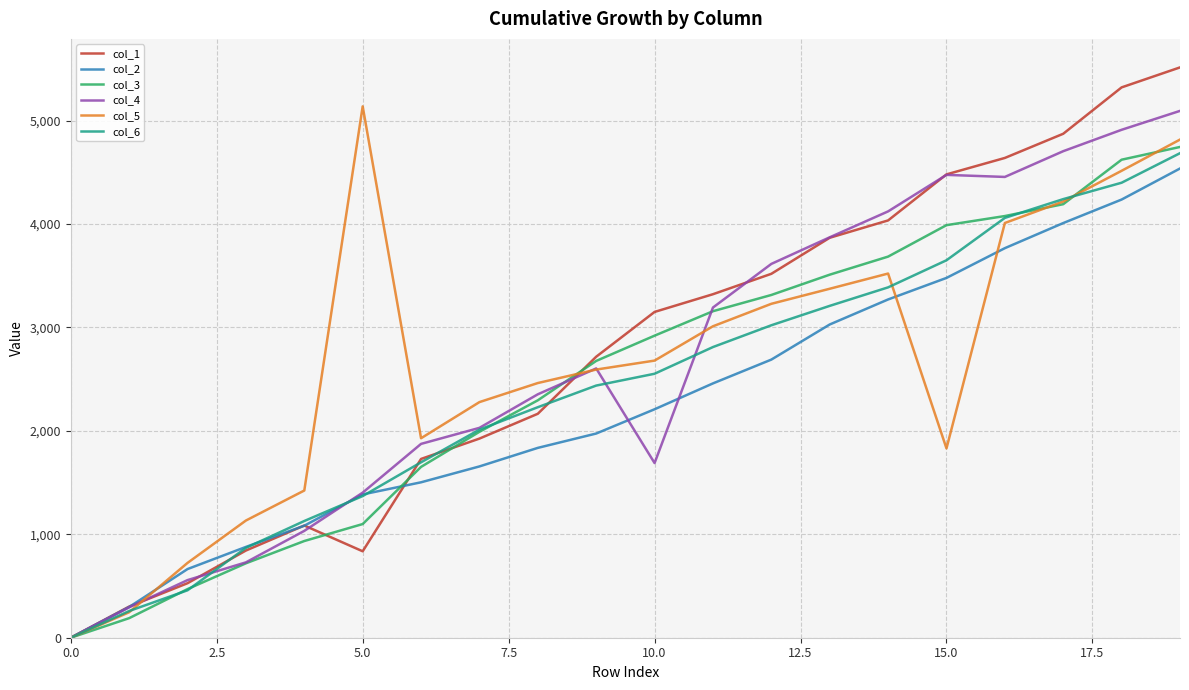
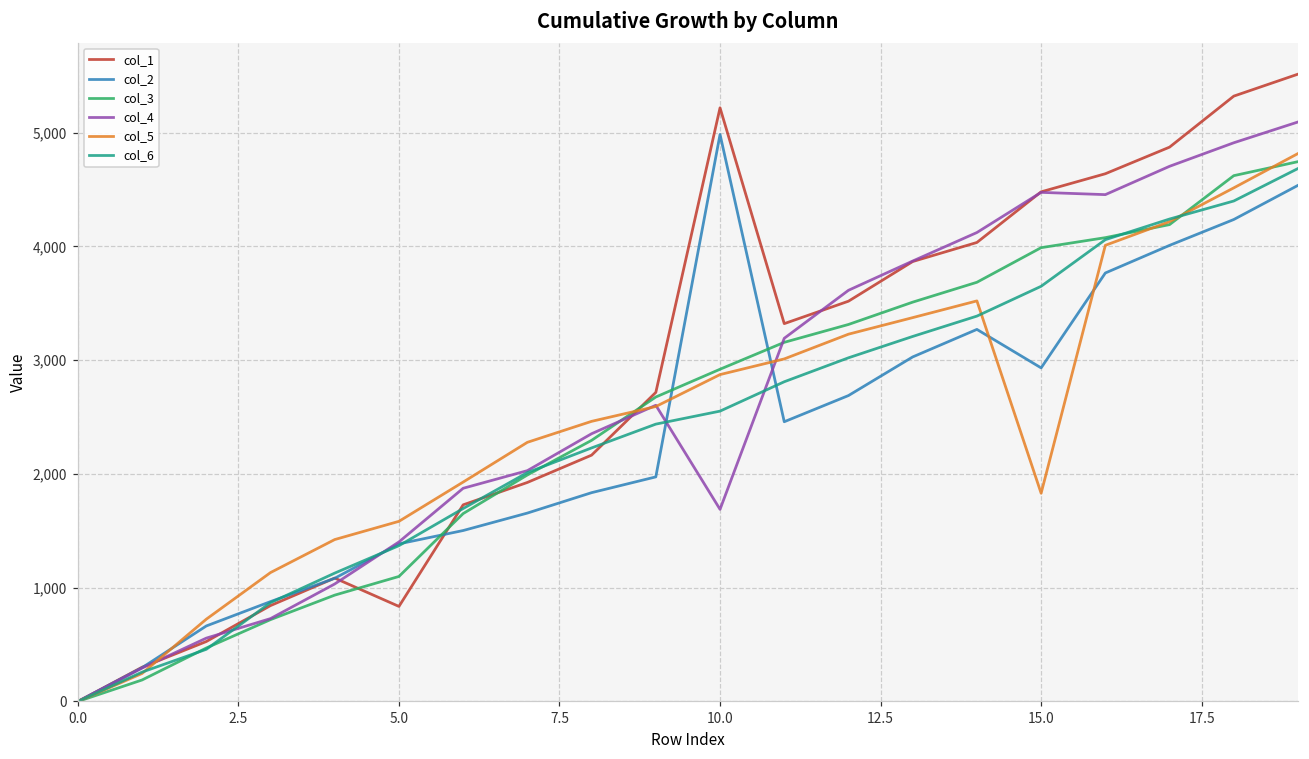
  {
    "col_1": {
      "5.0": "840",
-     "10.0": "3,150"
+     "10.0": "5,220"
    },
    "col_2": {
-     "10.0": "2,210",
-     "15.0": "3,480"
+     "10.0": "4,980",
+     "15.0": "2,930"
    },
    "col_4": {
      "10.0": "1,690"
    },
    "col_5": {
-     "5.0": "5,140",
-     "10.0": "2,680",
+     "5.0": "1,580",
+     "10.0": "2,870",
      "15.0": "1,830"
    }
  }
